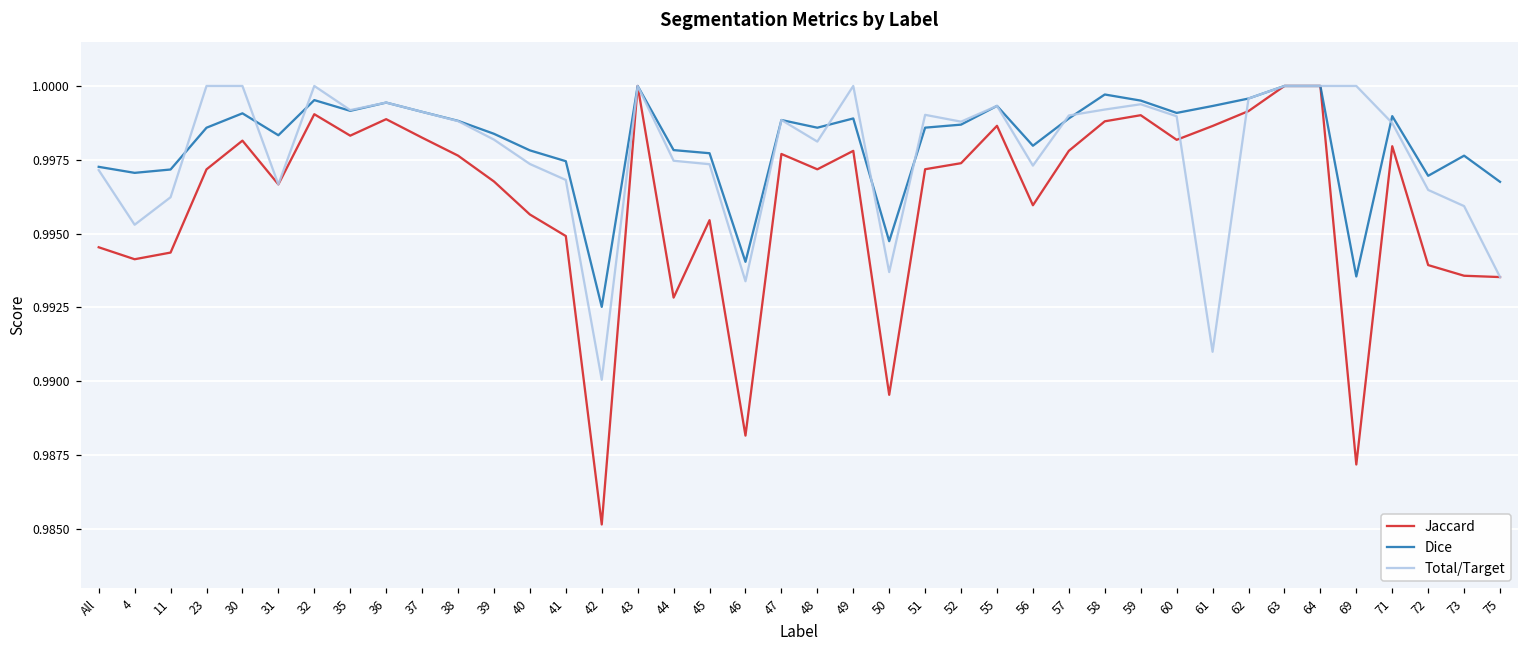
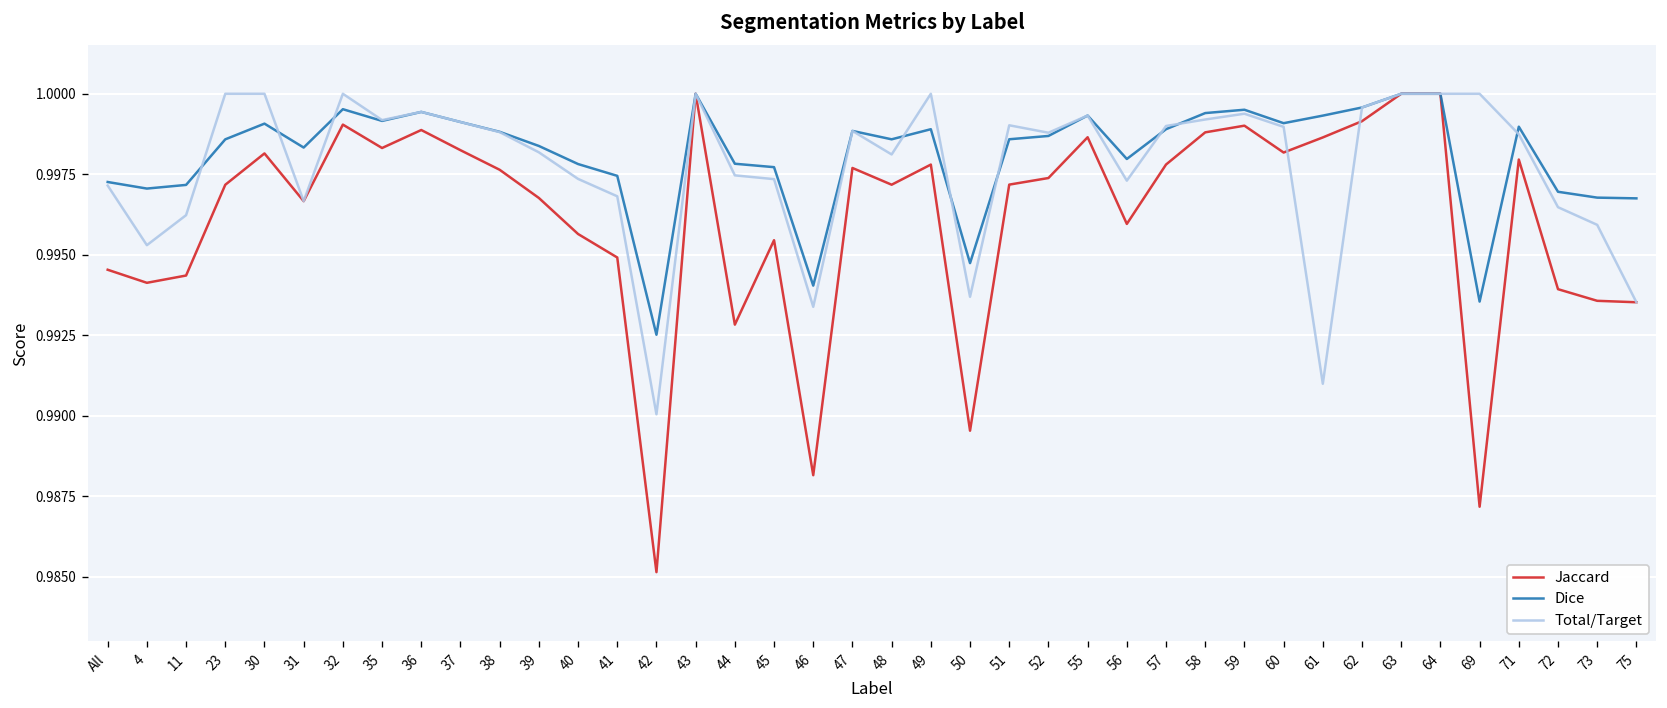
  {
    "Jaccard": {
      "All": 0.9945,
      "4": 0.9941,
      "11": 0.9944,
      "23": 0.9972,
      "30": 0.9981,
      "32": 0.9990,
      "35": 0.9983,
      "36": 0.9989,
      "37": 0.9982,
      "38": 0.9976,
      "39": 0.9968,
      "40": 0.9956,
      "41": 0.9949,
      "42": 0.9851,
      "44": 0.9928,
      "45": 0.9955,
      "46": 0.9882,
      "47": 0.9977,
      "48": 0.9972,
      "49": 0.9978,
      "50": 0.9895,
      "51": 0.9972,
      "52": 0.9974,
      "55": 0.9987,
      "56": 0.9960,
      "57": 0.9978,
      "58": 0.9988,
      "59": 0.9990,
      "60": 0.9982,
      "61": 0.9986,
      "62": 0.9991,
      "69": 0.9872,
      "71": 0.9980,
      "72": 0.9939,
      "73": 0.9936
    },
    "Dice": {
      "All": 0.9973,
      "4": 0.9971,
      "11": 0.9972,
      "23": 0.9986,
      "30": 0.9991,
      "31": 0.9983,
      "32": 0.9995,
      "39": 0.9984,
      "40": 0.9978,
      "41": 0.9975,
      "42": 0.9925,
      "44": 0.9978,
      "45": 0.9977,
      "46": 0.9940,
      "48": 0.9986,
      "49": 0.9989,
      "50": 0.9947,
      "51": 0.9986,
      "52": 0.9987,
      "56": 0.9980,
      "57": 0.9989,
-     "58": 0.9997,
+     "58": 0.9994,
      "59": 0.9995,
      "60": 0.9991,
      "61": 0.9993,
      "69": 0.9935,
      "71": 0.9990,
      "72": 0.9970,
-     "73": 0.9976,
+     "73": 0.9968,
      "75": 0.9968
    },
    "Total/Target": {
      "All": 0.9972,
      "4": 0.9953,
      "11": 0.9962,
      "23": 1.0000,
      "30": 1.0000,
      "32": 1.0000,
      "39": 0.9982,
      "40": 0.9974,
      "41": 0.9968,
      "42": 0.9900,
      "44": 0.9975,
      "45": 0.9973,
      "46": 0.9934,
      "48": 0.9981,
      "49": 1.0000,
      "50": 0.9937,
      "51": 0.9990,
      "52": 0.9988,
      "56": 0.9973,
      "57": 0.9990,
      "58": 0.9992,
      "59": 0.9994,
      "60": 0.9990,
      "61": 0.9910,
      "69": 1.0000,
      "71": 0.9987,
      "72": 0.9965,
      "73": 0.9959
    }
  }
